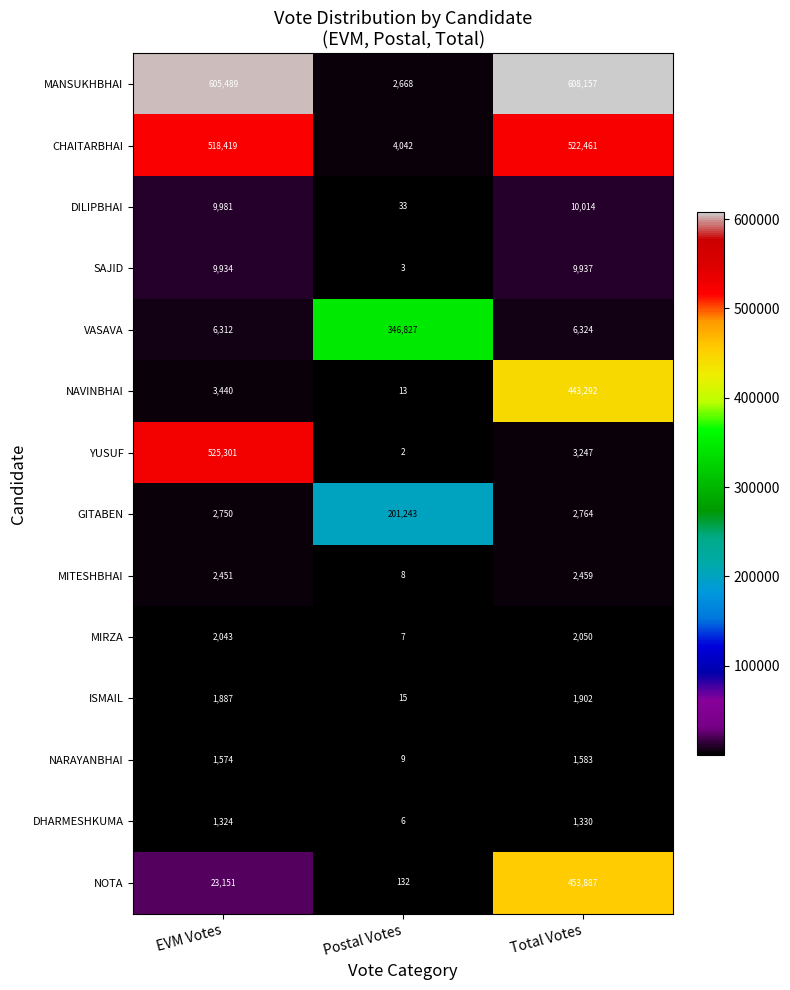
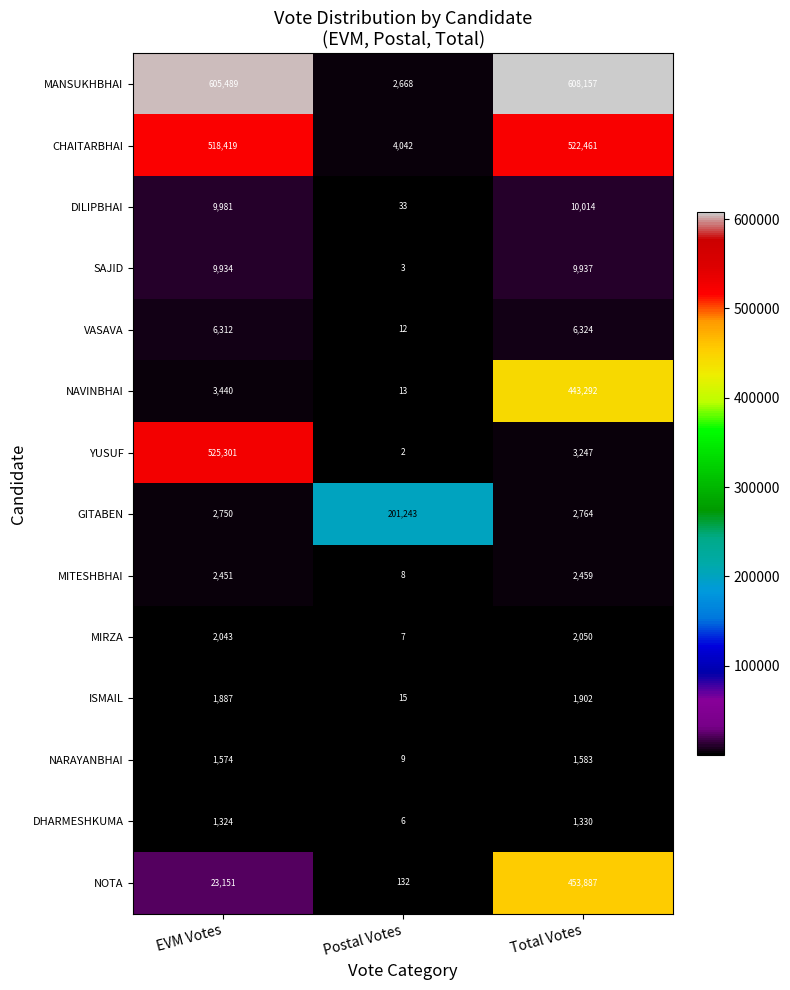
  {
    "MANSUKHBHAI": {
      "EVM Votes": "605,489",
      "Postal Votes": "2,668",
      "Total Votes": "608,157"
    },
    "CHAITARBHAI": {
      "EVM Votes": "518,419",
      "Postal Votes": "4,042",
      "Total Votes": "522,461"
    },
    "DILIPBHAI": {
      "EVM Votes": "9,981",
      "Postal Votes": "33",
      "Total Votes": "10,014"
    },
    "SAJID": {
      "EVM Votes": "9,934",
      "Postal Votes": "3",
      "Total Votes": "9,937"
    },
    "VASAVA": {
      "EVM Votes": "6,312",
-     "Postal Votes": "346,827",
+     "Postal Votes": "12",
      "Total Votes": "6,324"
    },
    "NAVINBHAI": {
      "EVM Votes": "3,440",
      "Postal Votes": "13",
      "Total Votes": "443,292"
    },
    "YUSUF": {
      "EVM Votes": "525,301",
      "Postal Votes": "2",
      "Total Votes": "3,247"
    },
    "GITABEN": {
      "EVM Votes": "2,750",
      "Postal Votes": "201,243",
      "Total Votes": "2,764"
    },
    "MITESHBHAI": {
      "EVM Votes": "2,451",
      "Postal Votes": "8",
      "Total Votes": "2,459"
    },
    "MIRZA": {
      "EVM Votes": "2,043",
      "Postal Votes": "7",
      "Total Votes": "2,050"
    },
    "ISMAIL": {
      "EVM Votes": "1,887",
      "Postal Votes": "15",
      "Total Votes": "1,902"
    },
    "NARAYANBHAI": {
      "EVM Votes": "1,574",
      "Postal Votes": "9",
      "Total Votes": "1,583"
    },
    "DHARMESHKUMA": {
      "EVM Votes": "1,324",
      "Postal Votes": "6",
      "Total Votes": "1,330"
    },
    "NOTA": {
      "EVM Votes": "23,151",
      "Postal Votes": "132",
      "Total Votes": "453,887"
    }
  }
